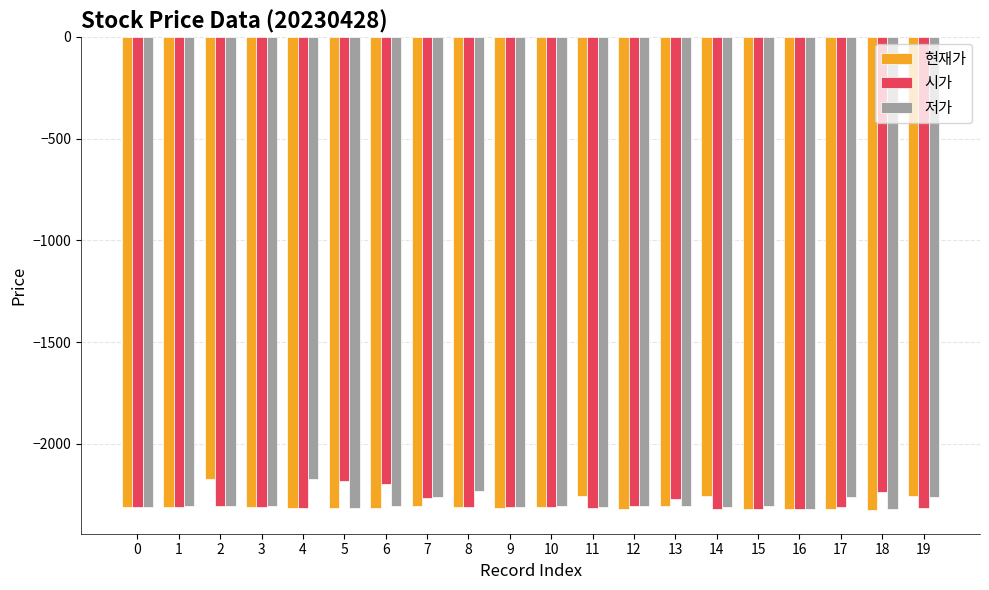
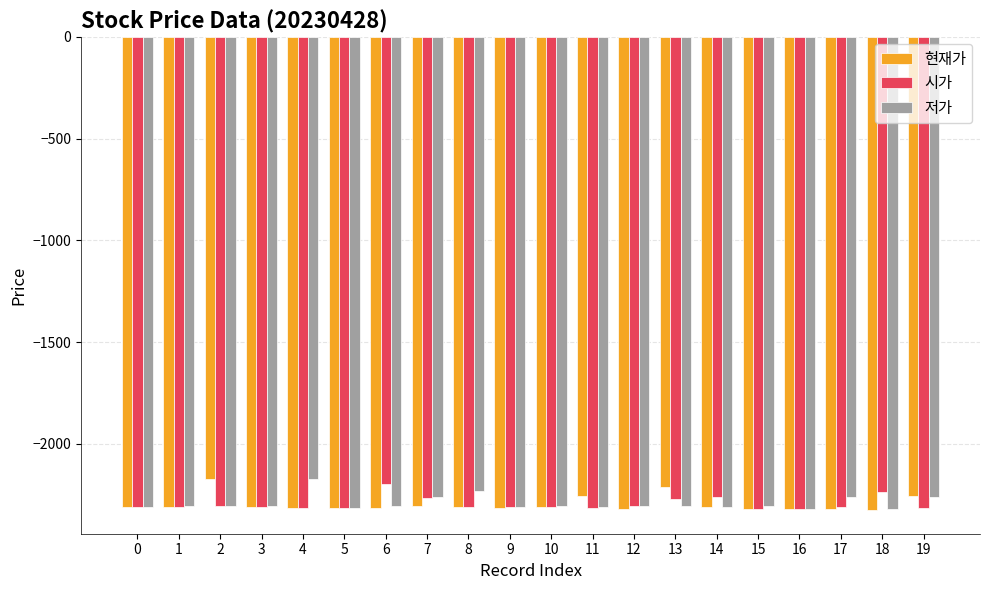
  {
    "현재가": {
      "0": -2310,
      "1": -2310,
      "2": -2170,
      "3": -2310,
      "4": -2320,
      "5": -2320,
      "6": -2320,
      "7": -2310,
      "8": -2310,
      "9": -2320,
      "10": -2310,
      "11": -2260,
      "12": -2320,
-     "13": -2310,
-     "14": -2260,
+     "13": -2210,
+     "14": -2310,
      "15": -2320,
      "16": -2320,
      "17": -2320,
      "18": -2330,
      "19": -2260
    },
    "시가": {
      "0": -2310,
      "1": -2310,
      "2": -2310,
      "3": -2310,
      "4": -2320,
-     "5": -2180,
+     "5": -2320,
      "6": -2200,
      "7": -2260,
      "8": -2310,
      "9": -2310,
      "10": -2310,
      "11": -2320,
      "12": -2310,
      "13": -2270,
-     "14": -2320,
+     "14": -2260,
      "15": -2320,
      "16": -2320,
      "17": -2310,
      "18": -2240,
      "19": -2320
    },
    "저가": {
      "0": -2310,
      "1": -2310,
      "2": -2310,
      "3": -2310,
      "4": -2170,
      "5": -2320,
      "6": -2310,
      "7": -2260,
      "8": -2230,
      "9": -2310,
      "10": -2310,
      "11": -2310,
      "12": -2310,
      "13": -2310,
      "14": -2310,
      "15": -2310,
      "16": -2320,
      "17": -2260,
      "18": -2320,
      "19": -2260
    }
  }
